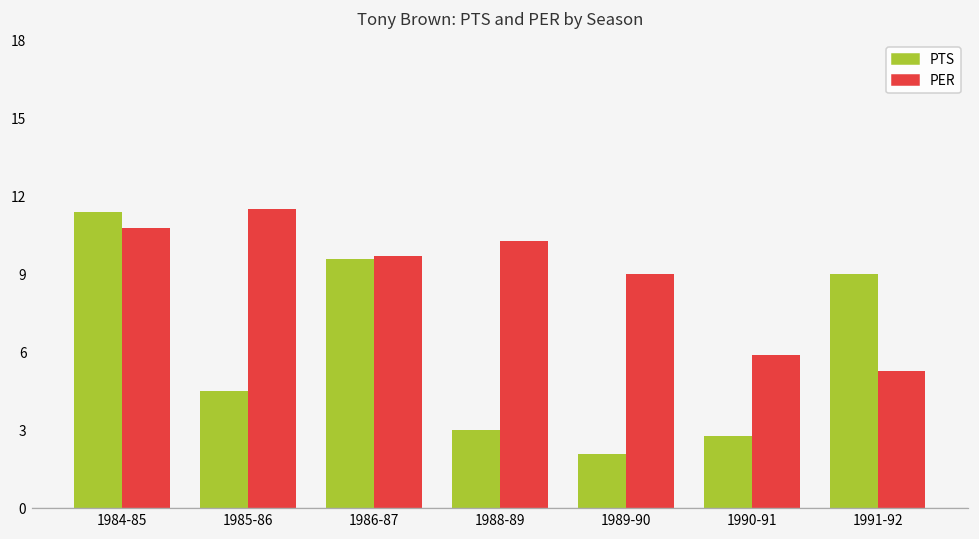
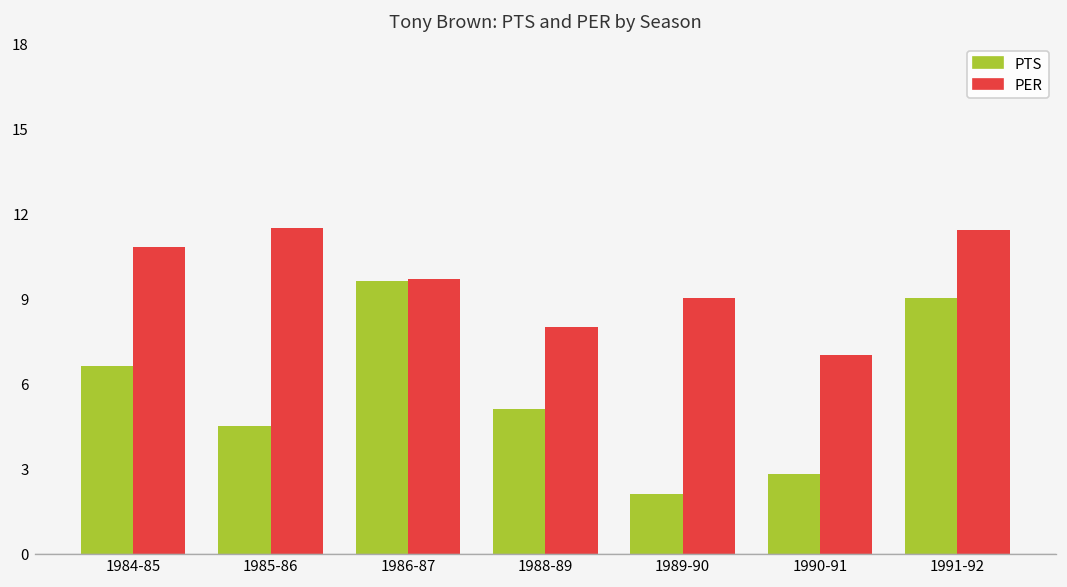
  {
    "PTS": {
-     "1984-85": 11.4,
+     "1984-85": 6.6,
      "1985-86": 4.5,
      "1986-87": 9.6,
-     "1988-89": 3.0,
+     "1988-89": 5.1,
      "1989-90": 2.1,
      "1990-91": 2.8,
      "1991-92": 9.0
    },
    "PER": {
      "1984-85": 10.8,
      "1985-86": 11.5,
      "1986-87": 9.7,
-     "1988-89": 10.3,
+     "1988-89": 8.0,
      "1989-90": 9.0,
-     "1990-91": 5.9,
-     "1991-92": 5.3
+     "1990-91": 7.0,
+     "1991-92": 11.4
    }
  }
